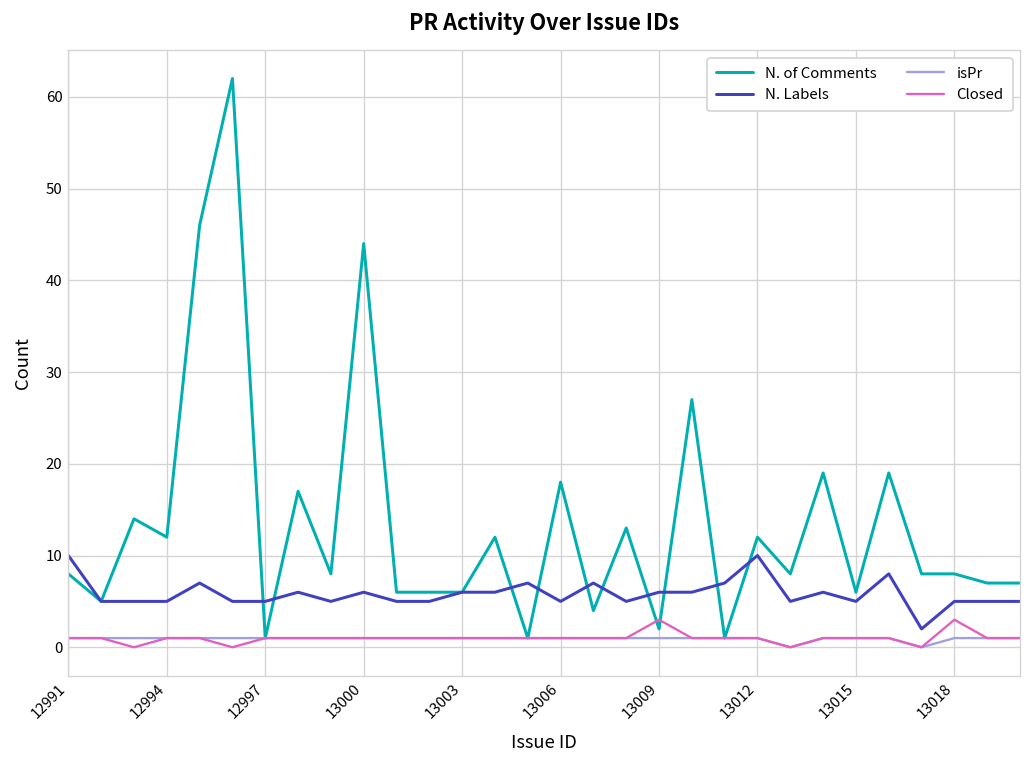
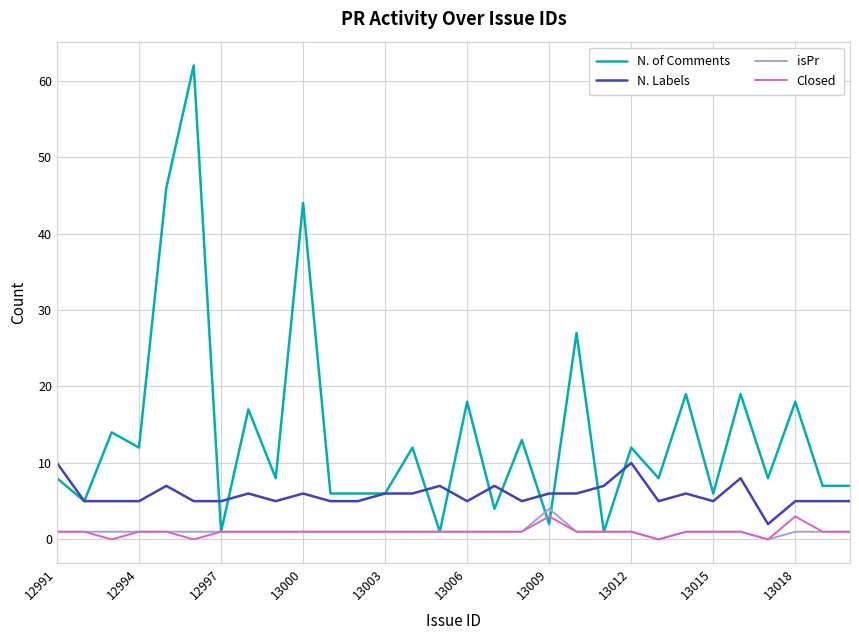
  {
    "N. of Comments": {
      "12991": 8,
      "12994": 12,
      "13000": 44,
      "13006": 18,
      "13009": 2,
      "13012": 12,
      "13015": 6,
-     "13018": 8
+     "13018": 18
    },
    "N. Labels": {
      "12991": 10,
      "12994": 5,
      "12997": 5,
      "13000": 6,
      "13006": 5,
      "13009": 6,
      "13012": 10,
      "13015": 5,
      "13018": 5
    },
    "isPr": {
-     "13009": 1,
+     "13009": 4,
      "13018": 1
    },
    "Closed": {
      "13009": 3,
      "13018": 3
    }
  }
